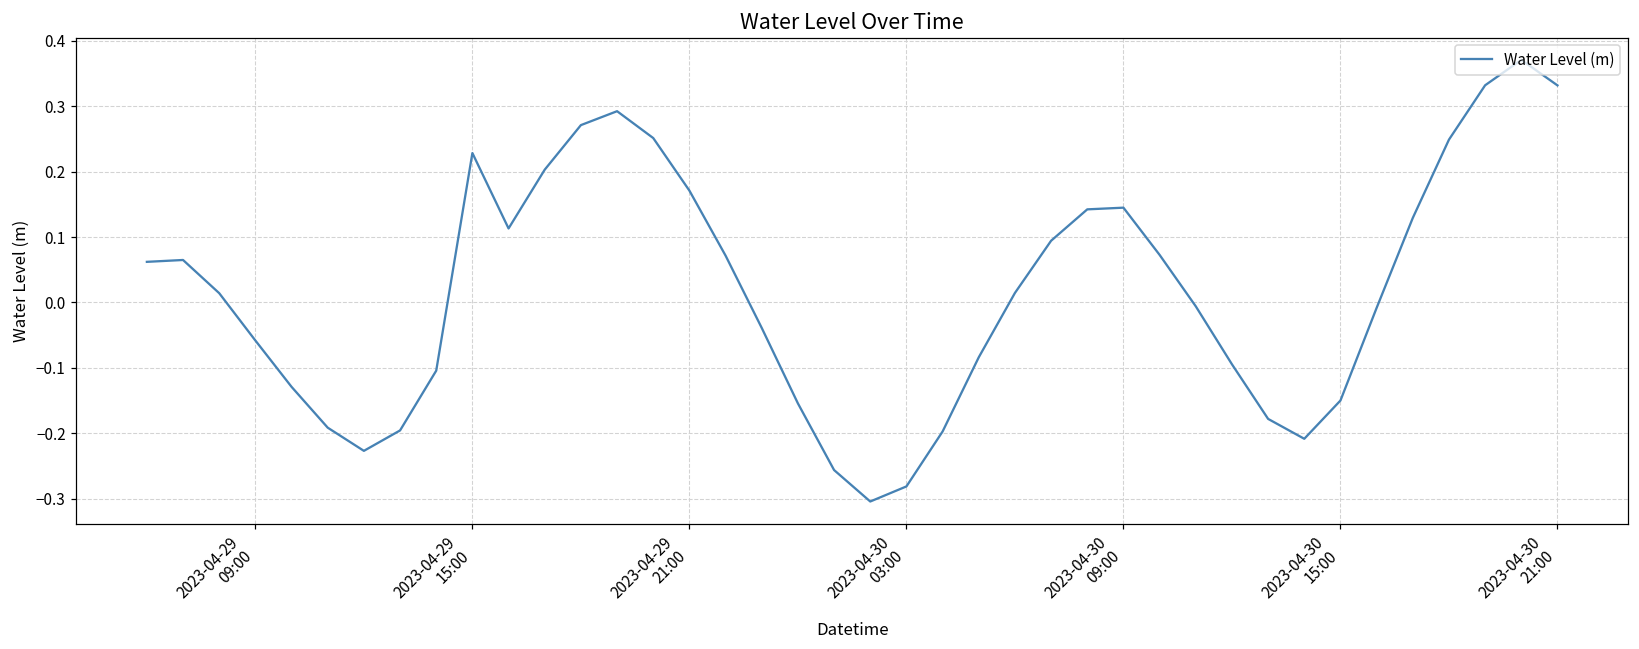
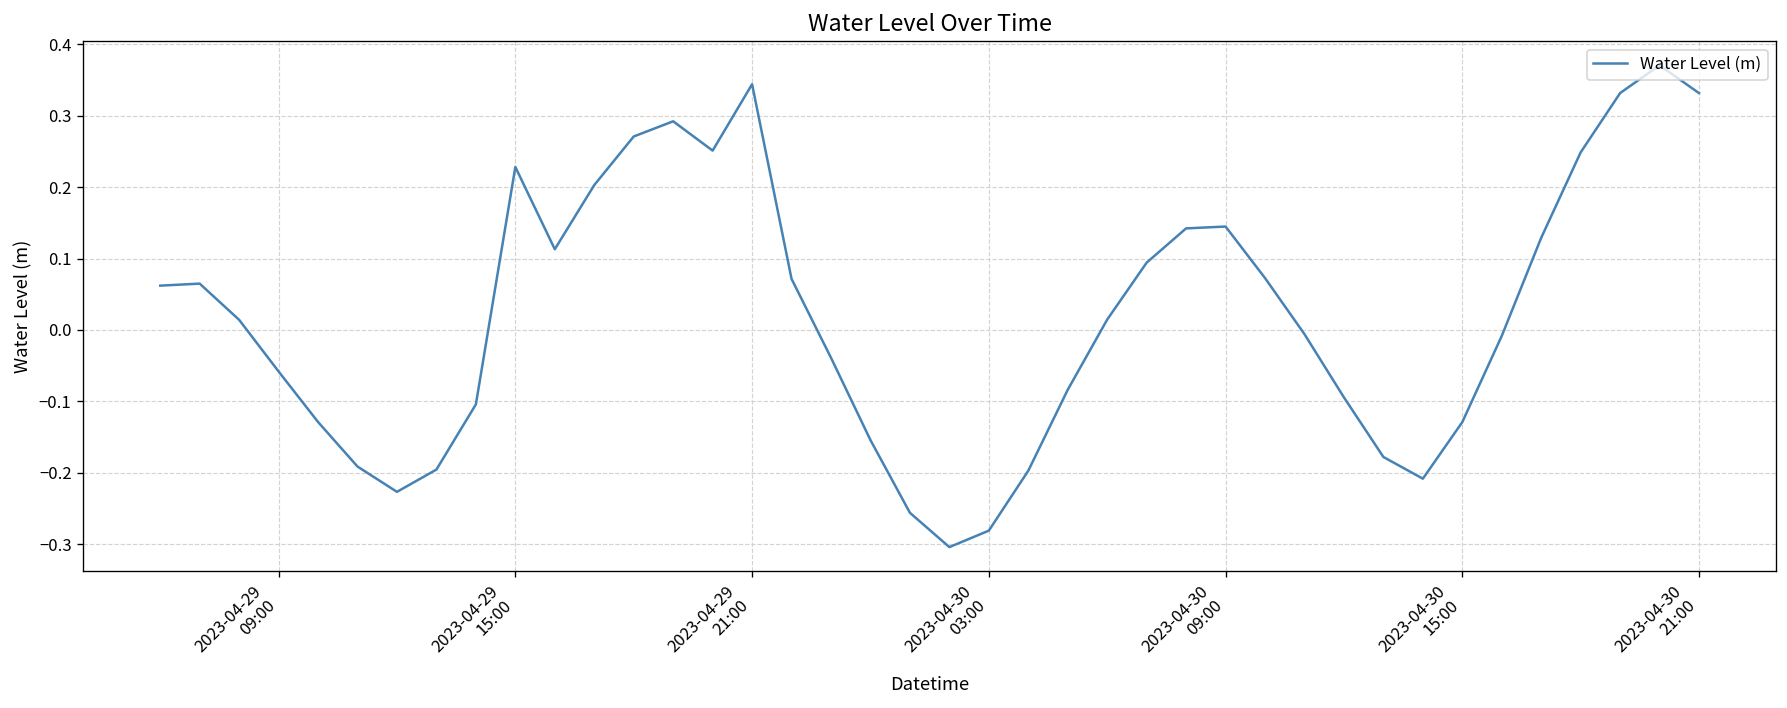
  {
    "2023-04-29 09:00": -0.06,
    "2023-04-29 15:00": 0.23,
-   "2023-04-29 21:00": 0.17,
+   "2023-04-29 21:00": 0.34,
    "2023-04-30 03:00": -0.28,
    "2023-04-30 09:00": 0.14,
-   "2023-04-30 15:00": -0.15,
+   "2023-04-30 15:00": -0.13,
    "2023-04-30 21:00": 0.33
  }
